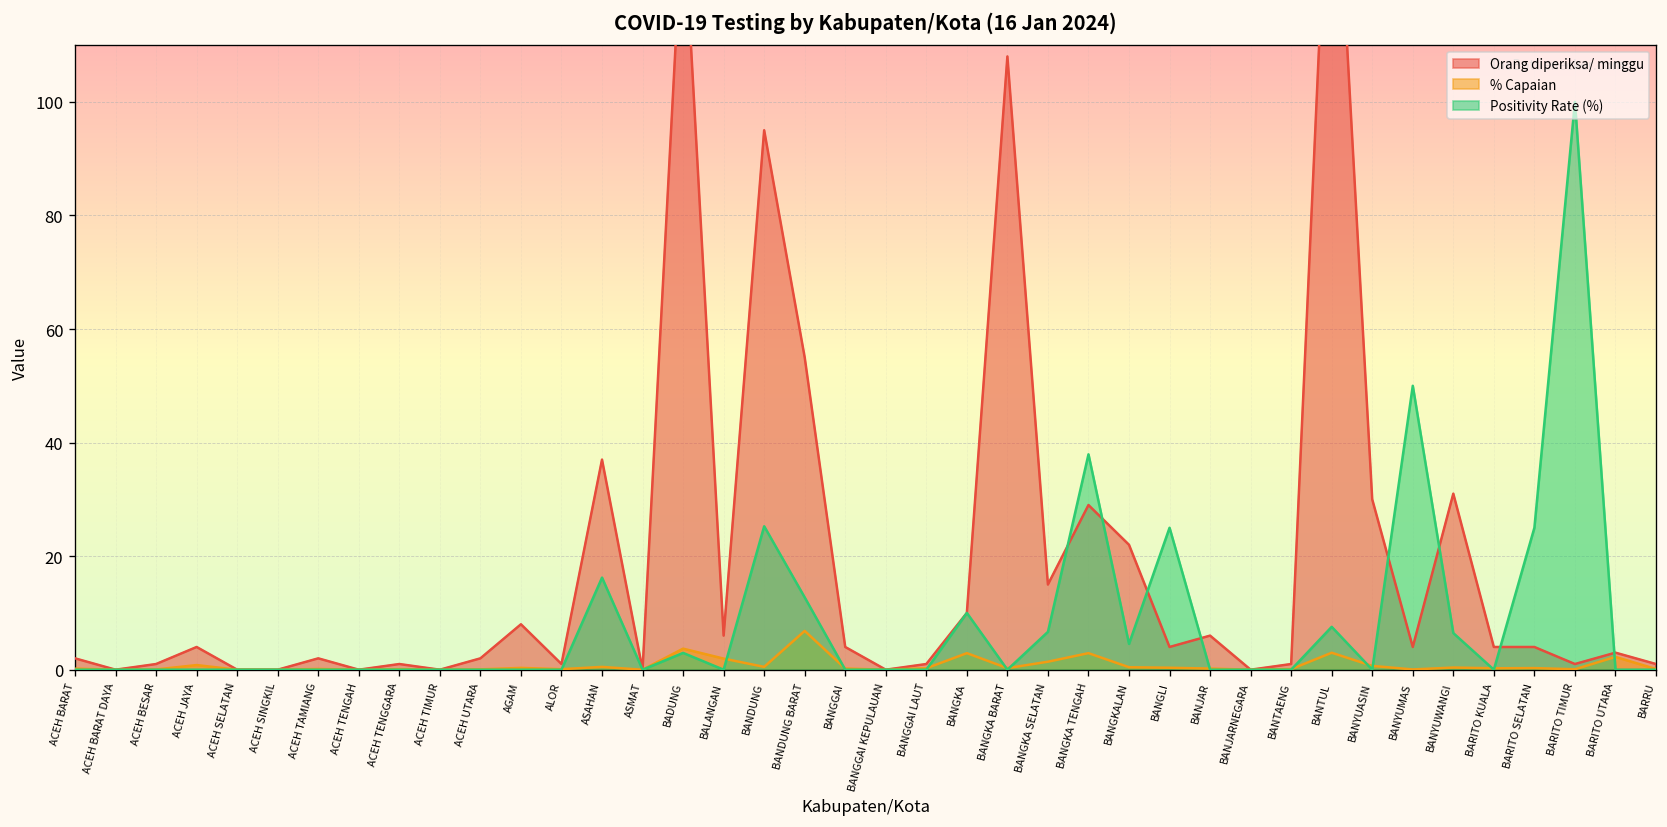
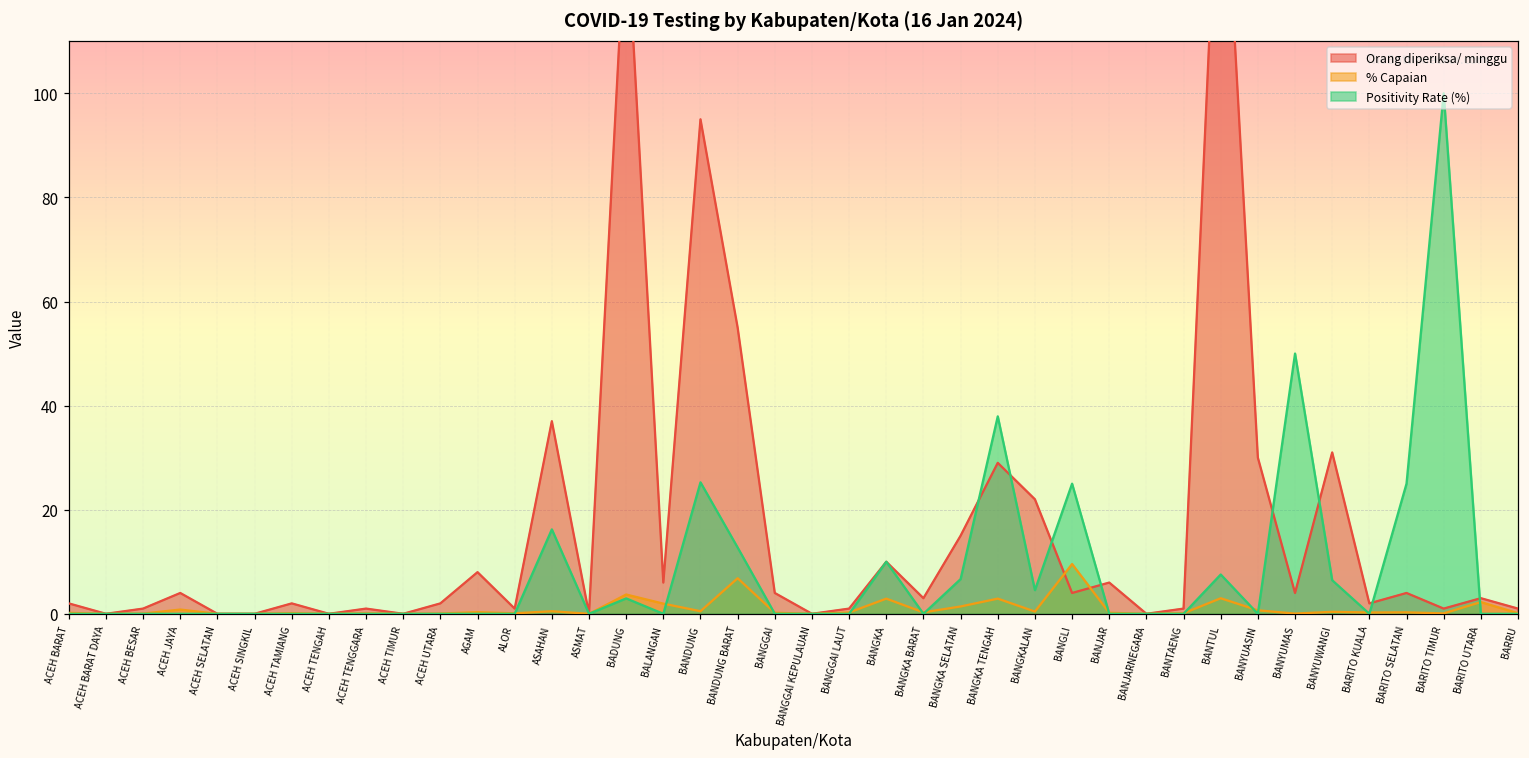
  {
    "Orang diperiksa/ minggu": {
      "ACEH BARAT": 2,
      "ACEH BESAR": 1,
      "ACEH JAYA": 4,
      "ACEH TAMIANG": 2,
      "ACEH TENGGARA": 1,
      "ACEH UTARA": 2,
      "AGAM": 8,
      "ALOR": 1,
      "ASAHAN": 37,
      "BALANGAN": 6,
      "BANDUNG": 95,
      "BANDUNG BARAT": 55,
      "BANGGAI": 4,
      "BANGGAI LAUT": 1,
-     "BANGKA BARAT": 108,
+     "BANGKA BARAT": 3,
      "BANGKA SELATAN": 15,
      "BANGKA TENGAH": 29,
      "BANGKALAN": 22,
      "BANGLI": 4,
      "BANJAR": 6,
      "BANTAENG": 1,
      "BANYUASIN": 30,
      "BANYUMAS": 4,
      "BANYUWANGI": 31,
-     "BARITO KUALA": 4,
+     "BARITO KUALA": 2,
      "BARITO SELATAN": 4,
      "BARITO TIMUR": 1,
      "BARITO UTARA": 3,
      "BARRU": 1
    },
    "% Capaian": {
      "ACEH JAYA": 1,
      "ASAHAN": 0,
      "BADUNG": 4,
      "BALANGAN": 2,
      "BANDUNG": 0,
      "BANDUNG BARAT": 7,
      "BANGKA": 3,
      "BANGKA SELATAN": 1,
      "BANGKA TENGAH": 3,
      "BANGKALAN": 0,
-     "BANGLI": 0,
+     "BANGLI": 10,
      "BANTUL": 3,
      "BANYUASIN": 1,
      "BANYUMAS": 0,
      "BANYUWANGI": 0,
      "BARITO SELATAN": 0,
      "BARITO TIMUR": 0,
      "BARITO UTARA": 2
    },
    "Positivity Rate (%)": {
      "ACEH JAYA": 0,
      "ASAHAN": 16,
      "BADUNG": 3,
      "BALANGAN": 0,
      "BANDUNG": 25,
      "BANDUNG BARAT": 13,
      "BANGKA SELATAN": 7,
      "BANGKA TENGAH": 38,
      "BANGKALAN": 5,
      "BANGLI": 25,
      "BANTUL": 8,
      "BANYUASIN": 0,
      "BANYUMAS": 50,
      "BANYUWANGI": 6,
      "BARITO SELATAN": 25,
      "BARITO UTARA": 0
    }
  }
